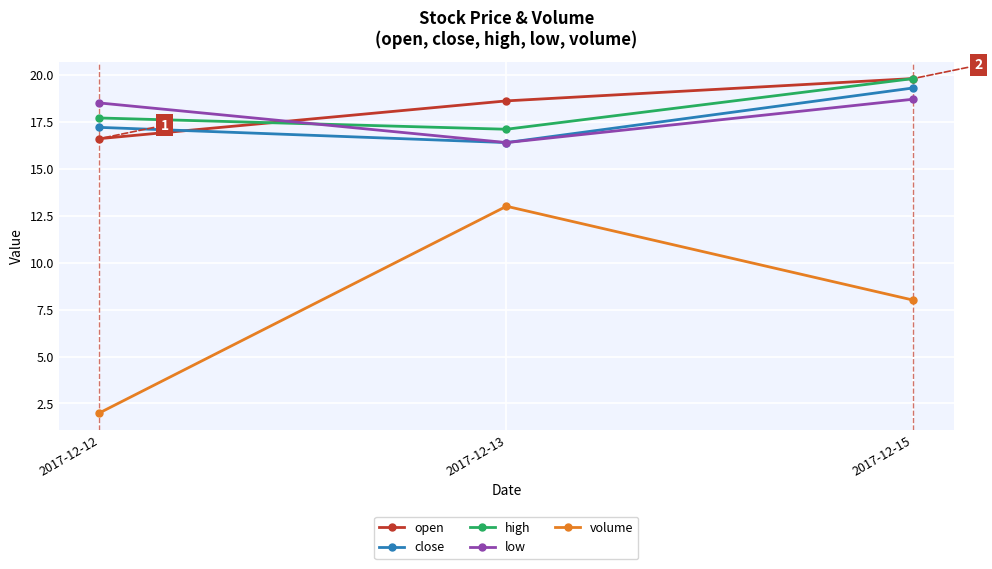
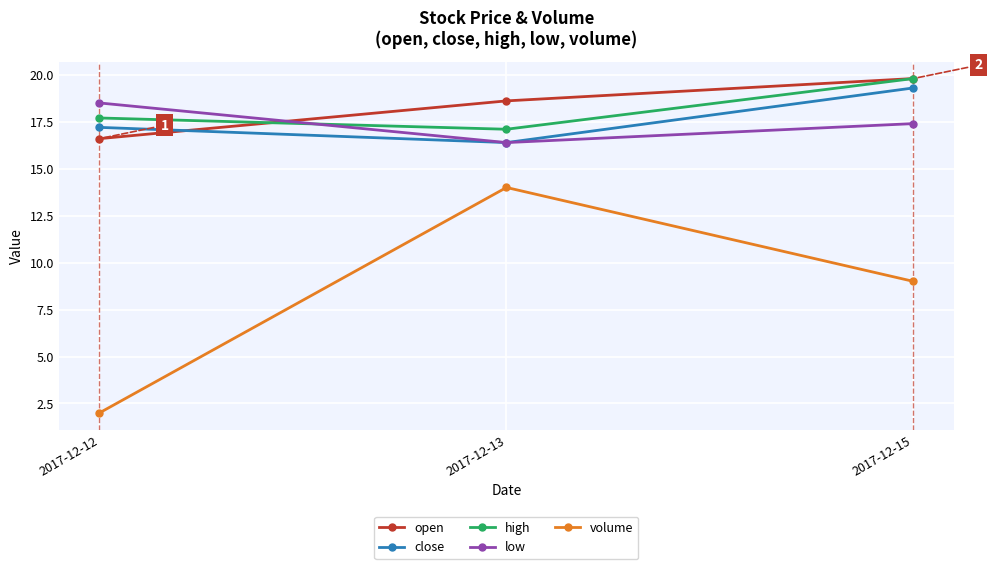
  {
    "open": {
      "2017-12-13": 18.6
    },
    "close": {
      "2017-12-15": 19.3
    },
    "high": {
      "2017-12-13": 17.1
    },
    "low": {
      "2017-12-12": 18.5,
-     "2017-12-15": 18.7
+     "2017-12-15": 17.4
    },
    "volume": {
      "2017-12-12": 2,
-     "2017-12-13": 13,
-     "2017-12-15": 8
+     "2017-12-13": 14,
+     "2017-12-15": 9
    }
  }
